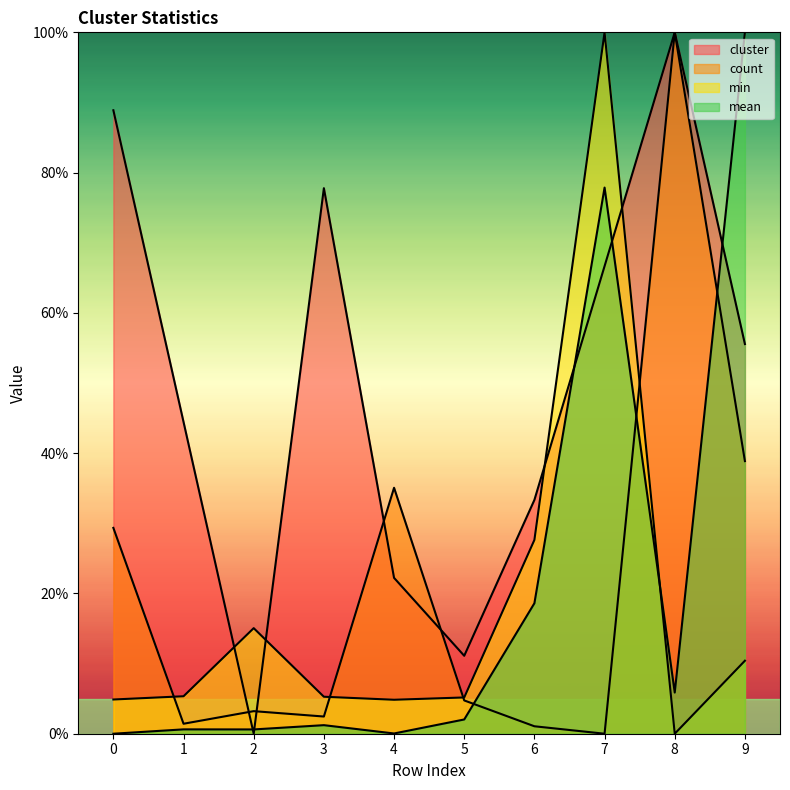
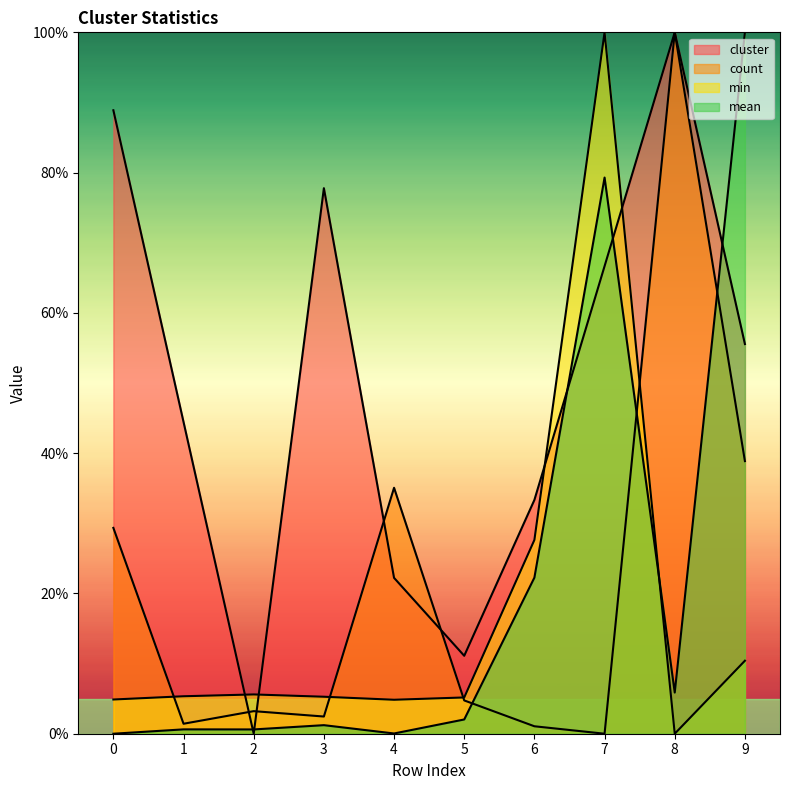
  {
    "cluster": {
      "0": "89%",
      "1": "44%",
      "3": "78%",
      "4": "22%",
      "5": "11%",
      "6": "33%",
      "7": "67%",
      "9": "56%"
    },
    "count": {
      "0": "29%",
      "4": "35%",
      "9": "39%"
    },
    "min": {
      "1": "5%",
-     "2": "15%",
+     "2": "6%",
      "3": "5%",
      "5": "5%",
      "6": "28%",
      "7": "100%",
      "9": "10%"
    },
    "mean": {
-     "6": "19%",
-     "7": "78%",
+     "6": "22%",
+     "7": "79%",
      "8": "6%",
      "9": "100%"
    }
  }
